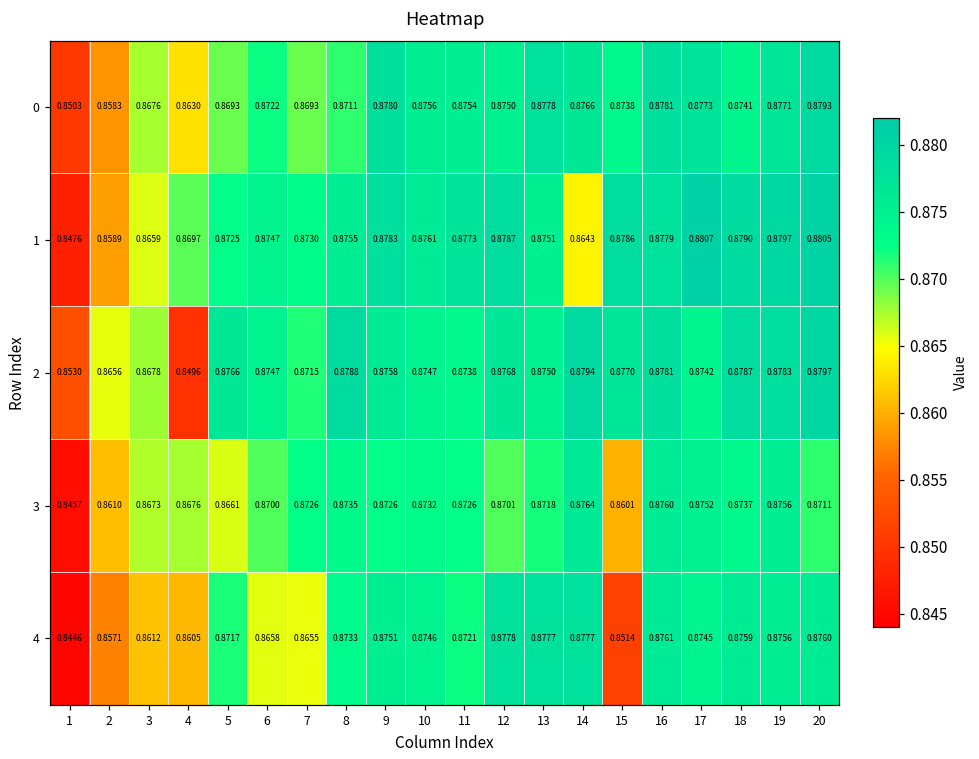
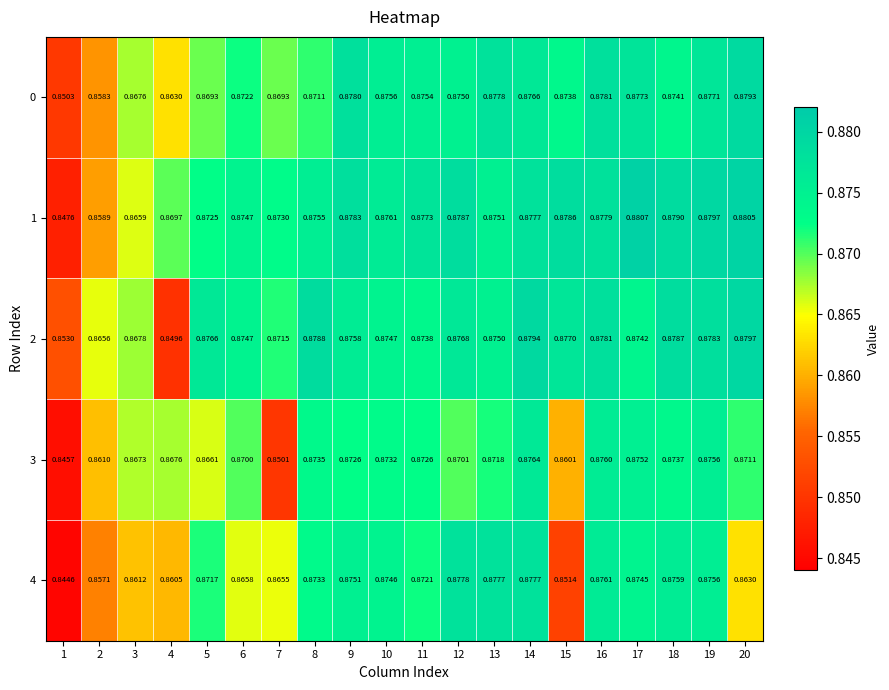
  {
    "0": {
      "1": 0.8503,
      "2": 0.8583,
      "3": 0.8676,
      "4": 0.8630,
      "5": 0.8693,
      "6": 0.8722,
      "7": 0.8693,
      "8": 0.8711,
      "9": 0.8780,
      "10": 0.8756,
      "11": 0.8754,
      "12": 0.8750,
      "13": 0.8778,
      "14": 0.8766,
      "15": 0.8738,
      "16": 0.8781,
      "17": 0.8773,
      "18": 0.8741,
      "19": 0.8771,
      "20": 0.8793
    },
    "1": {
      "1": 0.8476,
      "2": 0.8589,
      "3": 0.8659,
      "4": 0.8697,
      "5": 0.8725,
      "6": 0.8747,
      "7": 0.8730,
      "8": 0.8755,
      "9": 0.8783,
      "10": 0.8761,
      "11": 0.8773,
      "12": 0.8787,
      "13": 0.8751,
-     "14": 0.8643,
+     "14": 0.8777,
      "15": 0.8786,
      "16": 0.8779,
      "17": 0.8807,
      "18": 0.8790,
      "19": 0.8797,
      "20": 0.8805
    },
    "2": {
      "1": 0.8530,
      "2": 0.8656,
      "3": 0.8678,
      "4": 0.8496,
      "5": 0.8766,
      "6": 0.8747,
      "7": 0.8715,
      "8": 0.8788,
      "9": 0.8758,
      "10": 0.8747,
      "11": 0.8738,
      "12": 0.8768,
      "13": 0.8750,
      "14": 0.8794,
      "15": 0.8770,
      "16": 0.8781,
      "17": 0.8742,
      "18": 0.8787,
      "19": 0.8783,
      "20": 0.8797
    },
    "3": {
      "1": 0.8457,
      "2": 0.8610,
      "3": 0.8673,
      "4": 0.8676,
      "5": 0.8661,
      "6": 0.8700,
-     "7": 0.8726,
+     "7": 0.8501,
      "8": 0.8735,
      "9": 0.8726,
      "10": 0.8732,
      "11": 0.8726,
      "12": 0.8701,
      "13": 0.8718,
      "14": 0.8764,
      "15": 0.8601,
      "16": 0.8760,
      "17": 0.8752,
      "18": 0.8737,
      "19": 0.8756,
      "20": 0.8711
    },
    "4": {
      "1": 0.8446,
      "2": 0.8571,
      "3": 0.8612,
      "4": 0.8605,
      "5": 0.8717,
      "6": 0.8658,
      "7": 0.8655,
      "8": 0.8733,
      "9": 0.8751,
      "10": 0.8746,
      "11": 0.8721,
      "12": 0.8778,
      "13": 0.8777,
      "14": 0.8777,
      "15": 0.8514,
      "16": 0.8761,
      "17": 0.8745,
      "18": 0.8759,
      "19": 0.8756,
-     "20": 0.8760
+     "20": 0.8630
    }
  }
